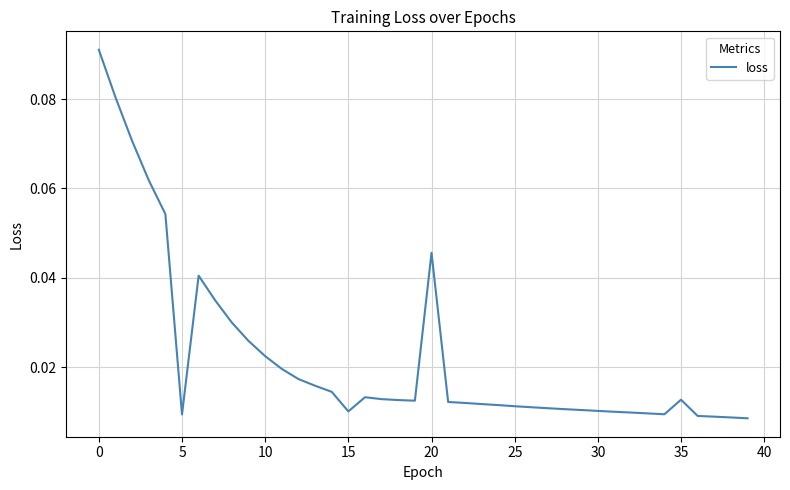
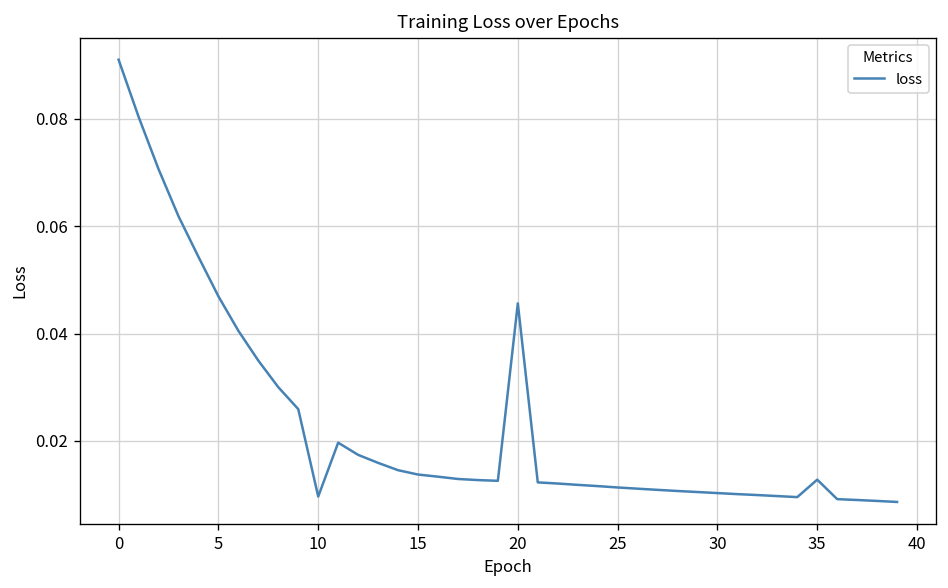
  {
    "0": 0.091,
-   "5": 0.009,
-   "10": 0.023,
-   "15": 0.010,
+   "5": 0.047,
+   "10": 0.010,
+   "15": 0.014,
    "20": 0.046,
    "25": 0.011,
    "30": 0.010,
    "35": 0.013
  }
